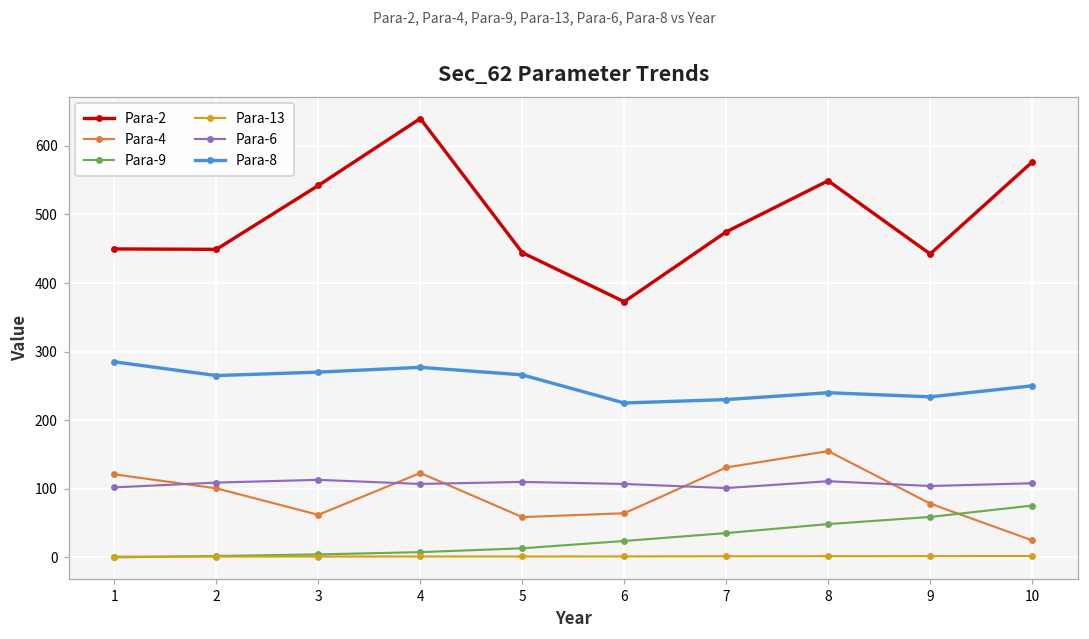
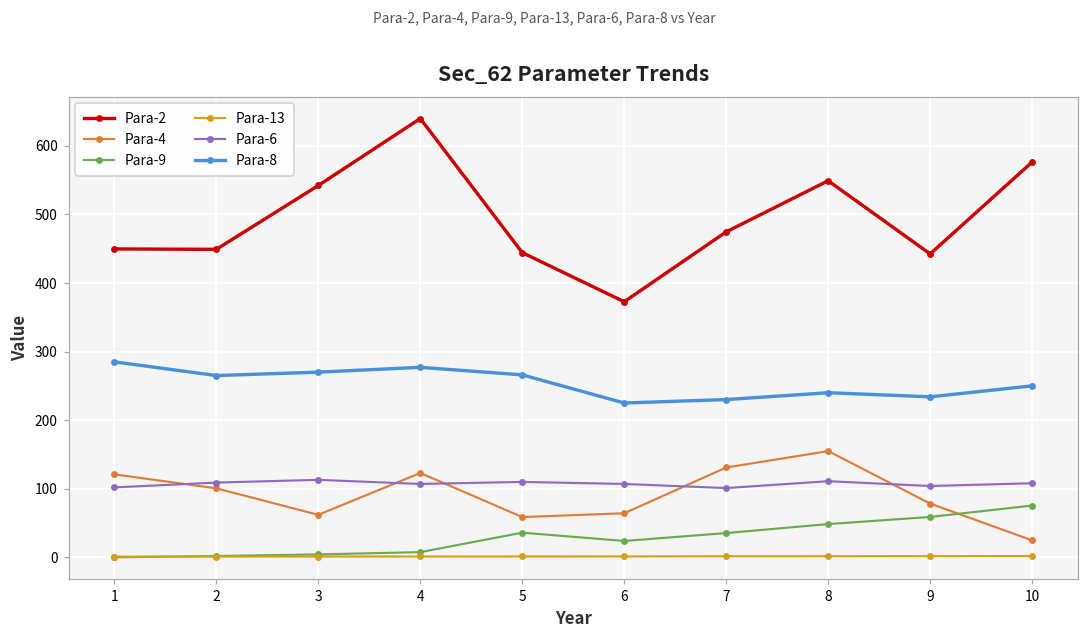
  {
    "Para-2": {
      "1": 450,
      "2": 450,
      "3": 540,
      "4": 640,
      "5": 440,
      "6": 370,
      "7": 470,
      "8": 550,
      "9": 440,
      "10": 580
    },
    "Para-9": {
      "4": 10,
-     "5": 10,
+     "5": 40,
      "6": 20,
      "7": 40,
      "8": 50,
      "9": 60,
      "10": 80
    },
    "Para-6": {
      "1": 100,
      "2": 110,
      "3": 110,
      "4": 110,
      "5": 110,
      "6": 110,
      "7": 100,
      "8": 110,
      "9": 100,
      "10": 110
    },
    "Para-8": {
      "1": 290,
      "2": 270,
      "3": 270,
      "4": 280,
      "5": 270,
      "6": 230,
      "7": 230,
      "8": 240,
      "9": 230,
      "10": 250
    }
  }
